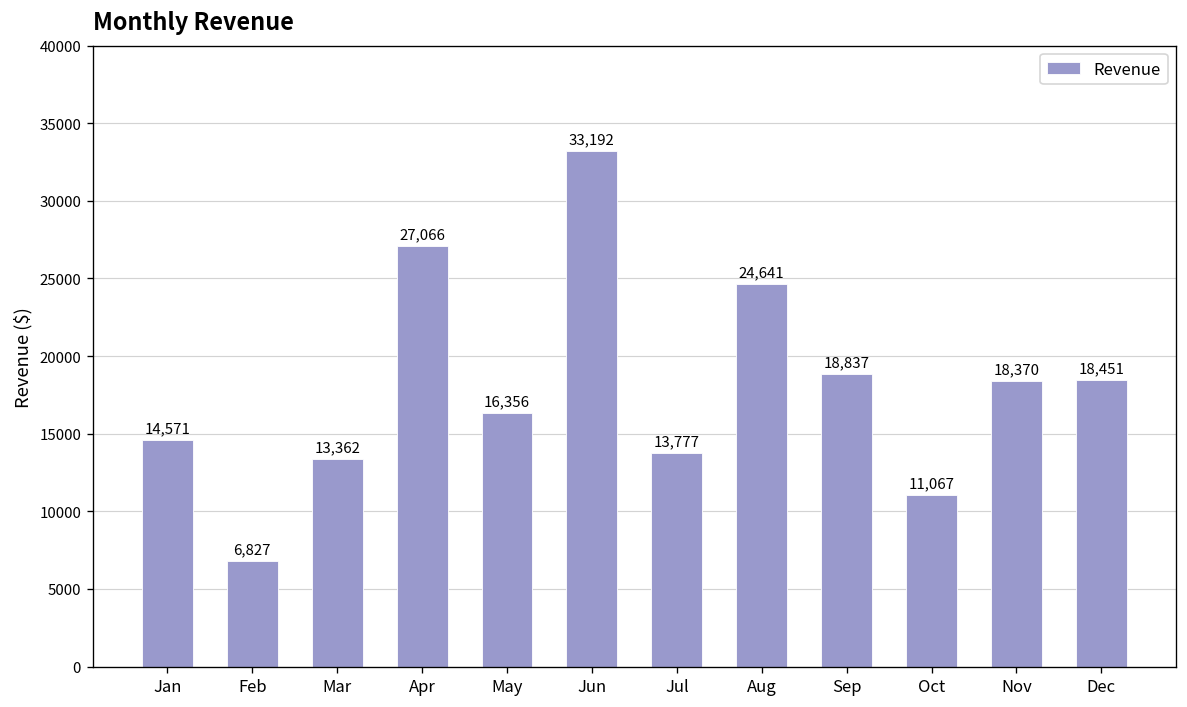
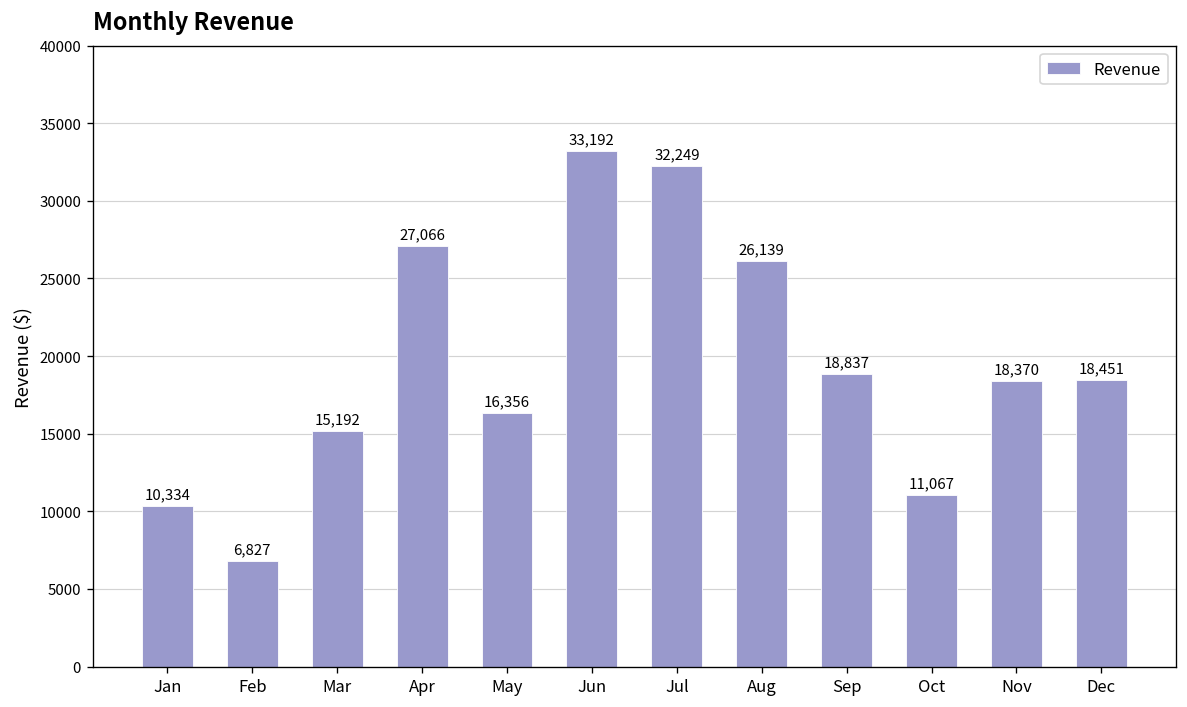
  {
-   "Jan": "14,571",
+   "Jan": "10,334",
    "Feb": "6,827",
-   "Mar": "13,362",
+   "Mar": "15,192",
    "Apr": "27,066",
    "May": "16,356",
    "Jun": "33,192",
-   "Jul": "13,777",
-   "Aug": "24,641",
+   "Jul": "32,249",
+   "Aug": "26,139",
    "Sep": "18,837",
    "Oct": "11,067",
    "Nov": "18,370",
    "Dec": "18,451"
  }
